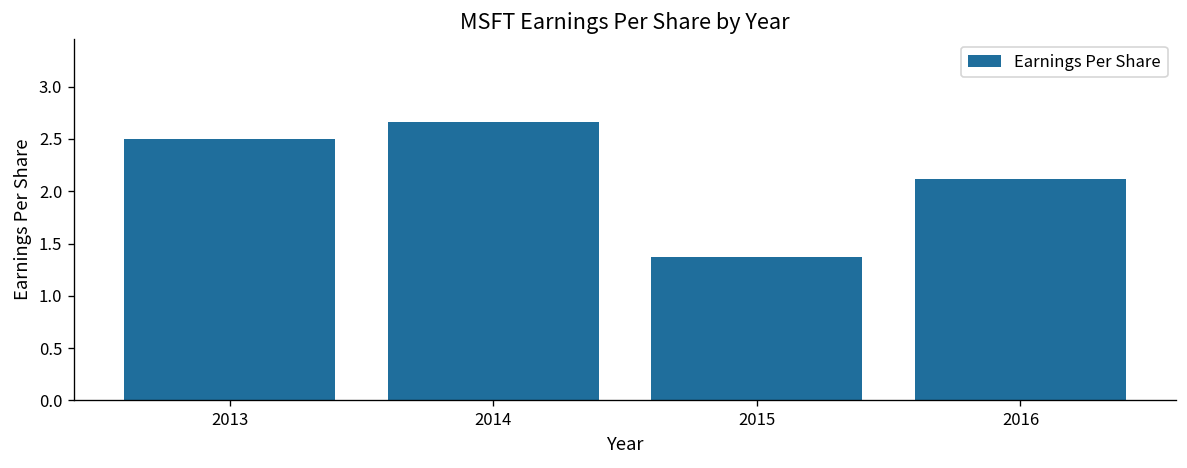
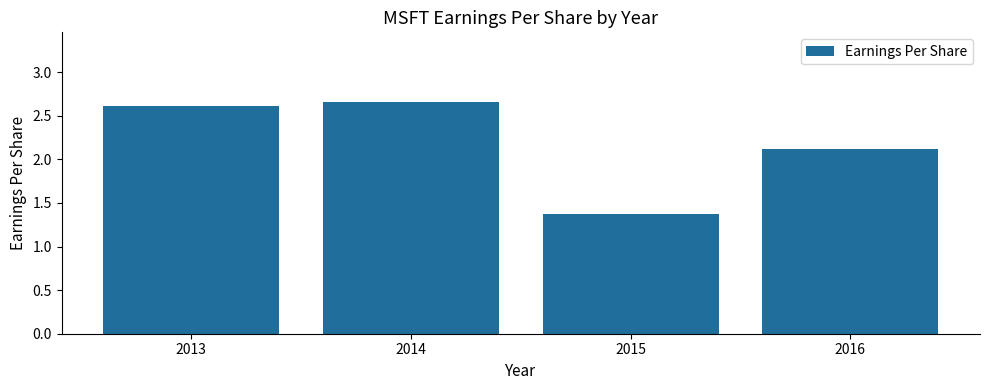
  {
-   "2013": 2.5,
+   "2013": 2.6,
    "2014": 2.7,
    "2015": 1.4,
    "2016": 2.1
  }
